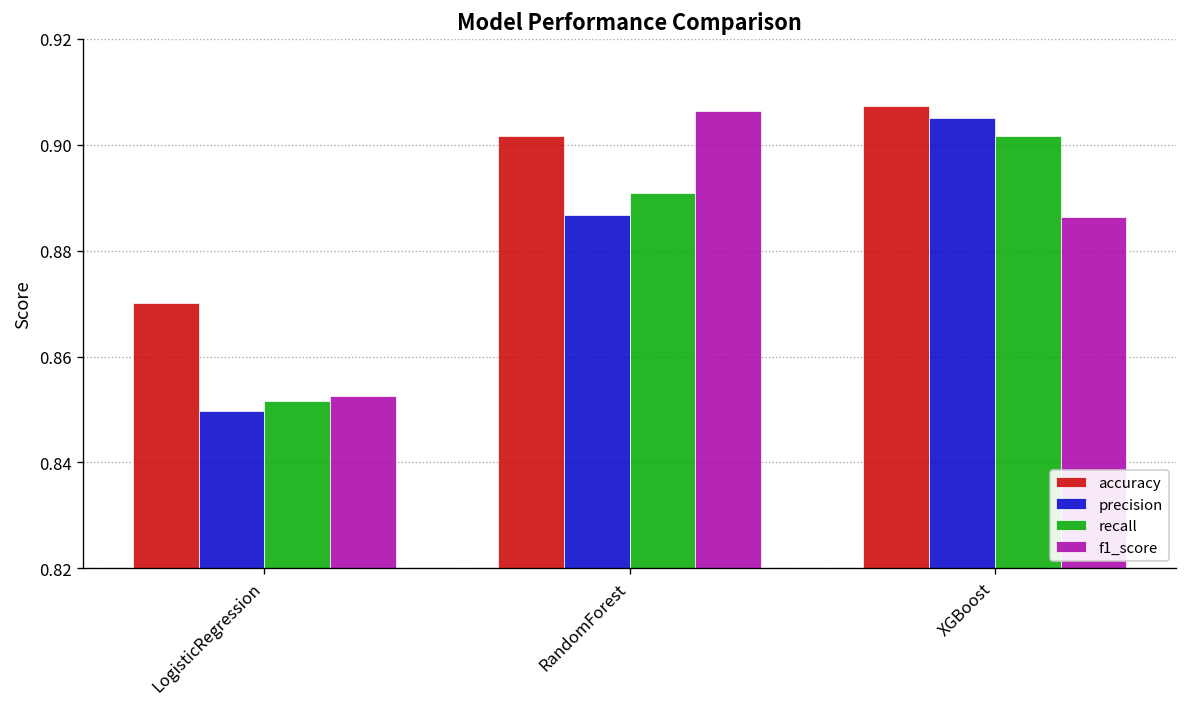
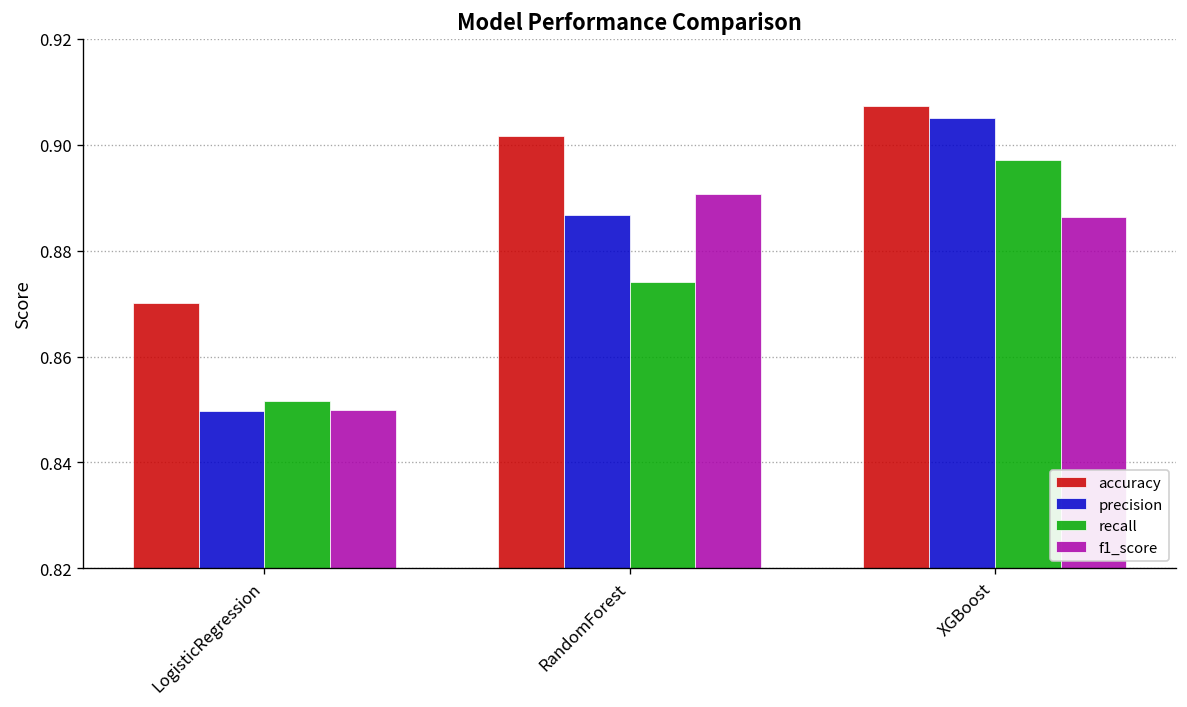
  {
    "accuracy": {
      "LogisticRegression": 0.870,
      "RandomForest": 0.902,
      "XGBoost": 0.907
    },
    "precision": {
      "LogisticRegression": 0.850,
      "RandomForest": 0.887,
      "XGBoost": 0.905
    },
    "recall": {
      "LogisticRegression": 0.852,
-     "RandomForest": 0.891,
-     "XGBoost": 0.902
+     "RandomForest": 0.874,
+     "XGBoost": 0.897
    },
    "f1_score": {
-     "LogisticRegression": 0.853,
-     "RandomForest": 0.906,
+     "LogisticRegression": 0.850,
+     "RandomForest": 0.891,
      "XGBoost": 0.886
    }
  }
